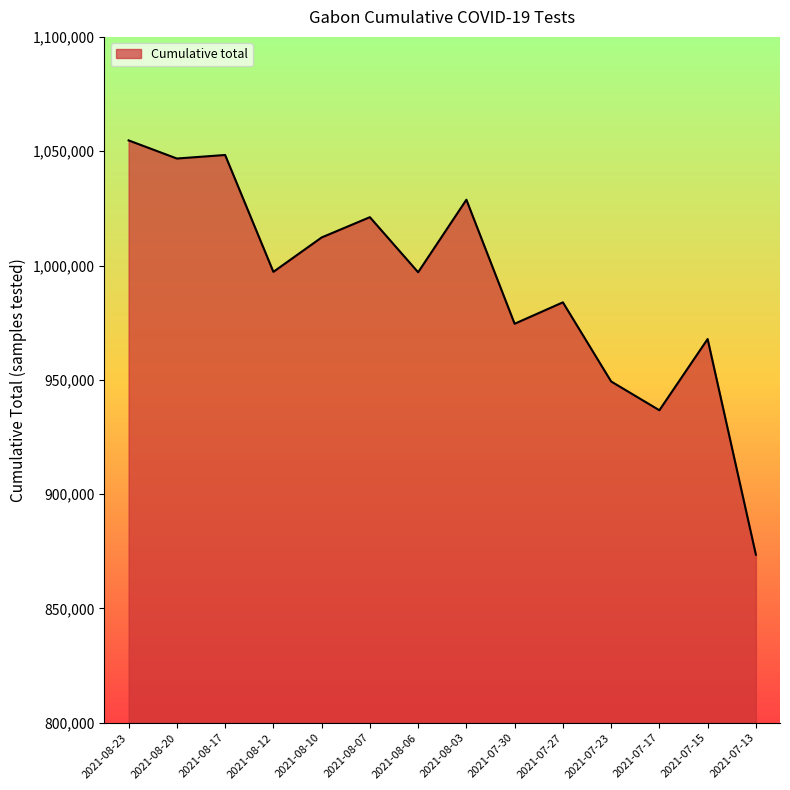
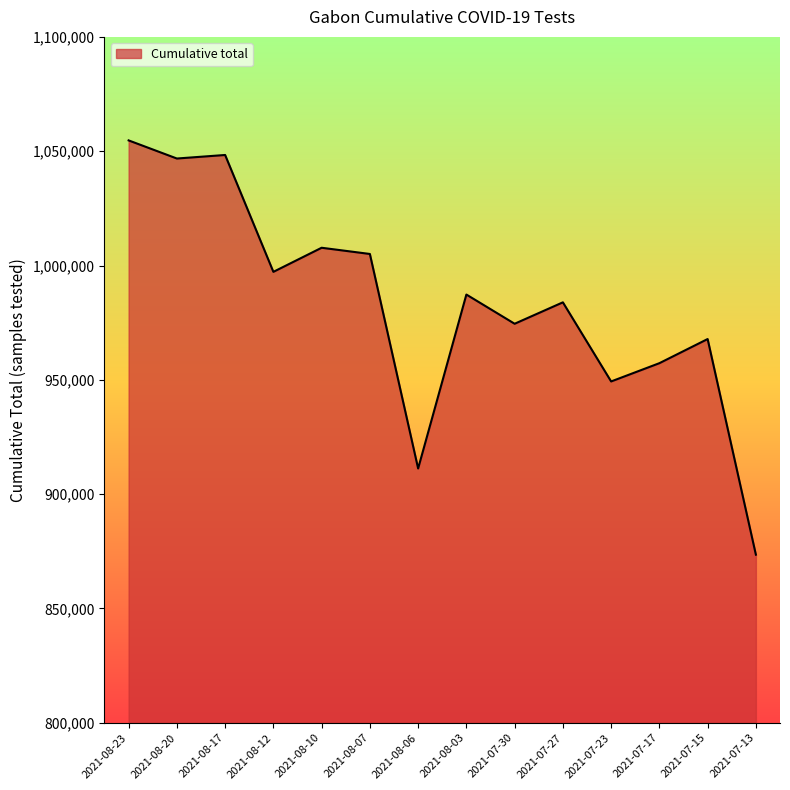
  {
    "2021-08-23": "1,055,000",
    "2021-08-20": "1,047,000",
    "2021-08-17": "1,048,000",
    "2021-08-12": "997,000",
-   "2021-08-10": "1,012,000",
-   "2021-08-07": "1,021,000",
-   "2021-08-06": "997,000",
-   "2021-08-03": "1,029,000",
+   "2021-08-10": "1,008,000",
+   "2021-08-07": "1,005,000",
+   "2021-08-06": "911,000",
+   "2021-08-03": "987,000",
    "2021-07-30": "975,000",
    "2021-07-27": "984,000",
    "2021-07-23": "949,000",
-   "2021-07-17": "937,000",
+   "2021-07-17": "957,000",
    "2021-07-15": "968,000",
    "2021-07-13": "874,000"
  }
